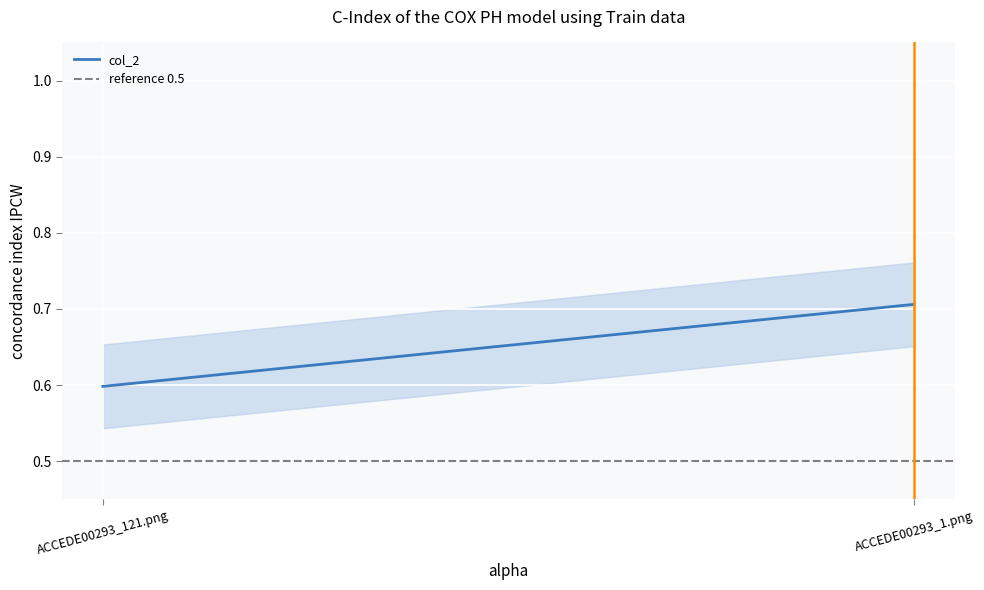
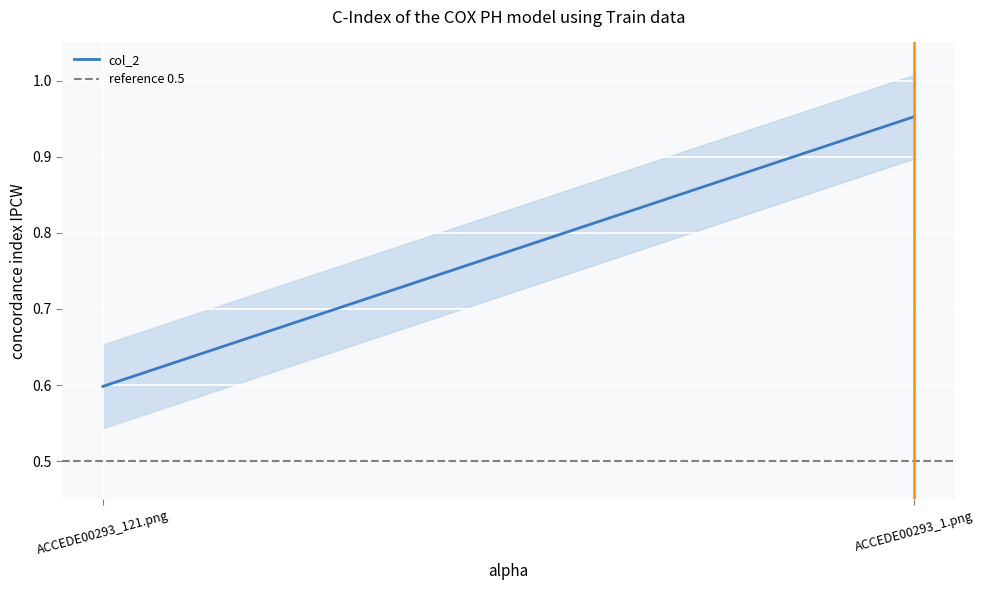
  {
    "col_2": {
      "ACCEDE00293_121.png": 0.60,
-     "ACCEDE00293_1.png": 0.71
+     "ACCEDE00293_1.png": 0.95
    }
  }
